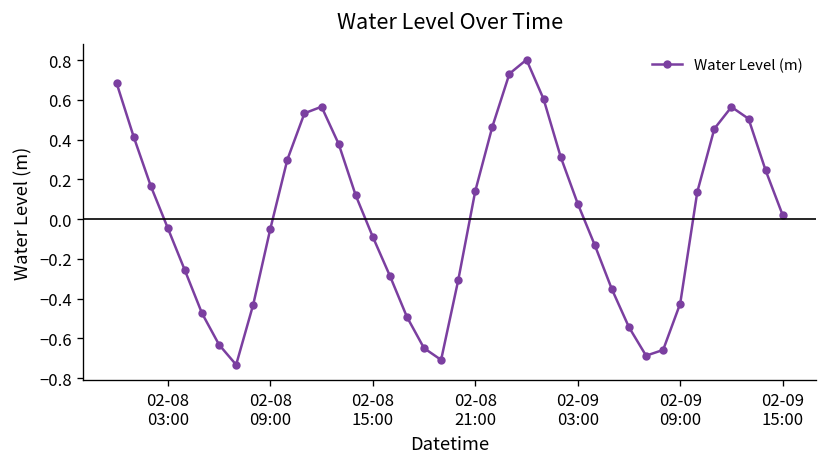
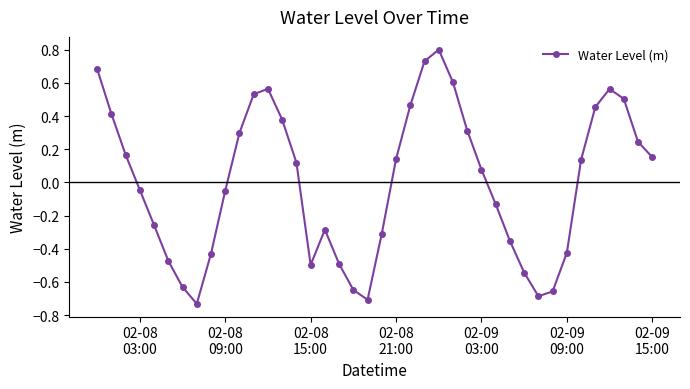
  {
    "02-08 03:00": -0.05,
    "02-08 09:00": -0.05,
-   "02-08 15:00": -0.09,
+   "02-08 15:00": -0.50,
    "02-08 21:00": 0.14,
    "02-09 03:00": 0.08,
    "02-09 09:00": -0.42,
-   "02-09 15:00": 0.02
+   "02-09 15:00": 0.15
  }
